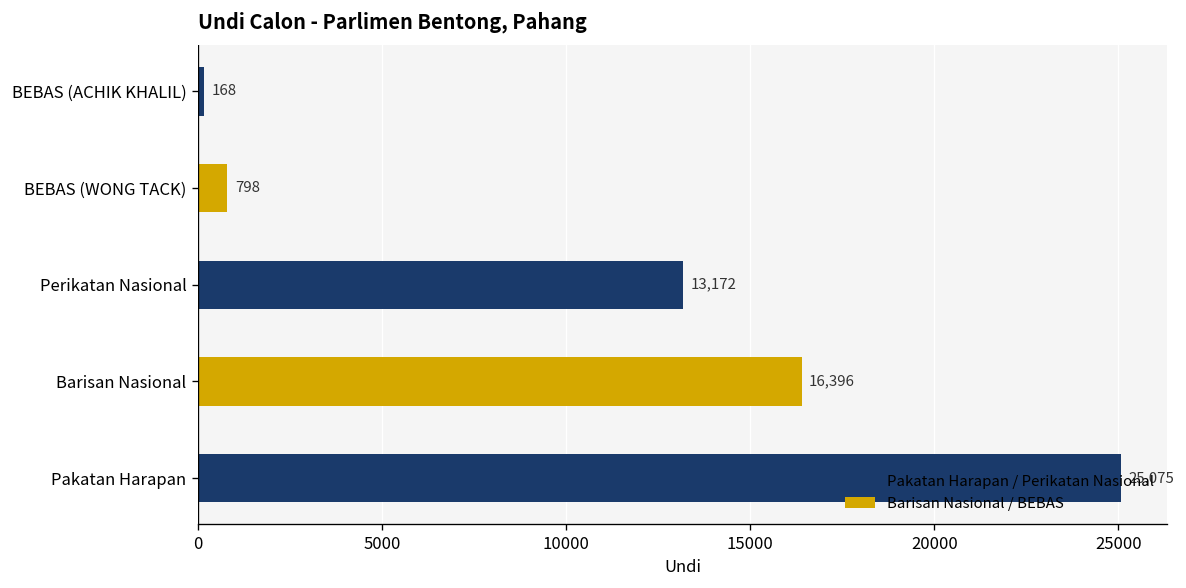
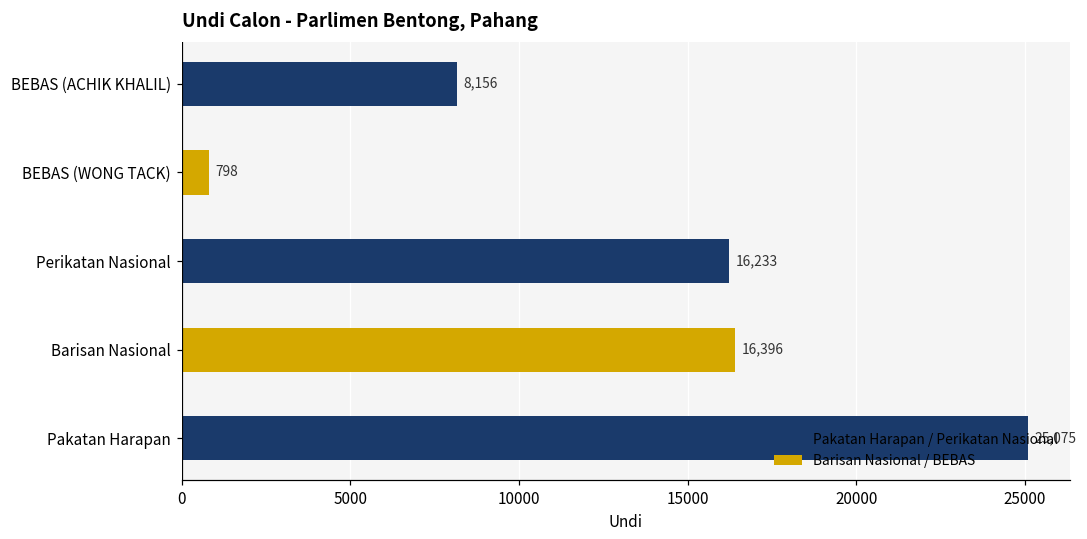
  {
-   "BEBAS (ACHIK KHALIL)": "168",
+   "BEBAS (ACHIK KHALIL)": "8,156",
    "BEBAS (WONG TACK)": "798",
-   "Perikatan Nasional": "13,172",
+   "Perikatan Nasional": "16,233",
    "Barisan Nasional": "16,396",
    "Pakatan Harapan": "25,075"
  }
